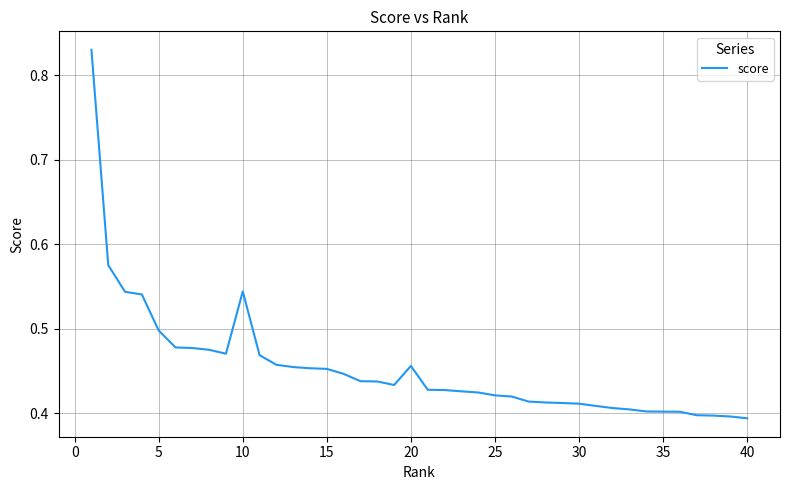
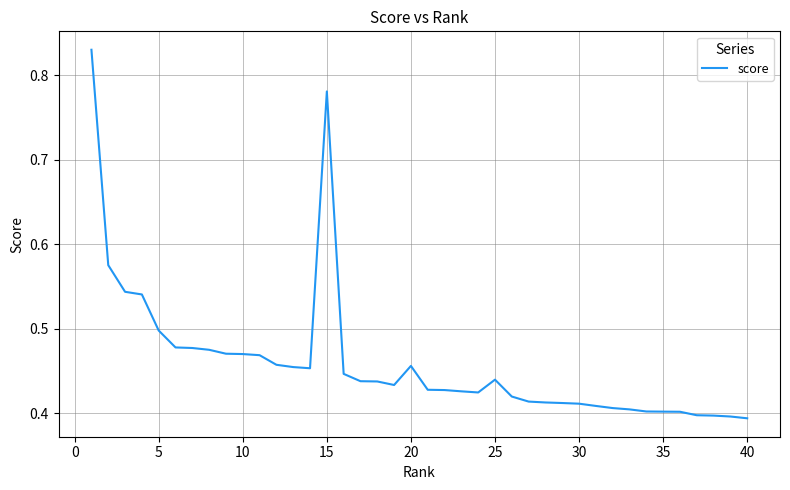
  {
    "5": 0.50,
-   "10": 0.54,
-   "15": 0.45,
+   "10": 0.47,
+   "15": 0.78,
    "20": 0.46,
-   "25": 0.42,
+   "25": 0.44,
    "30": 0.41,
    "35": 0.40,
    "40": 0.39
  }
